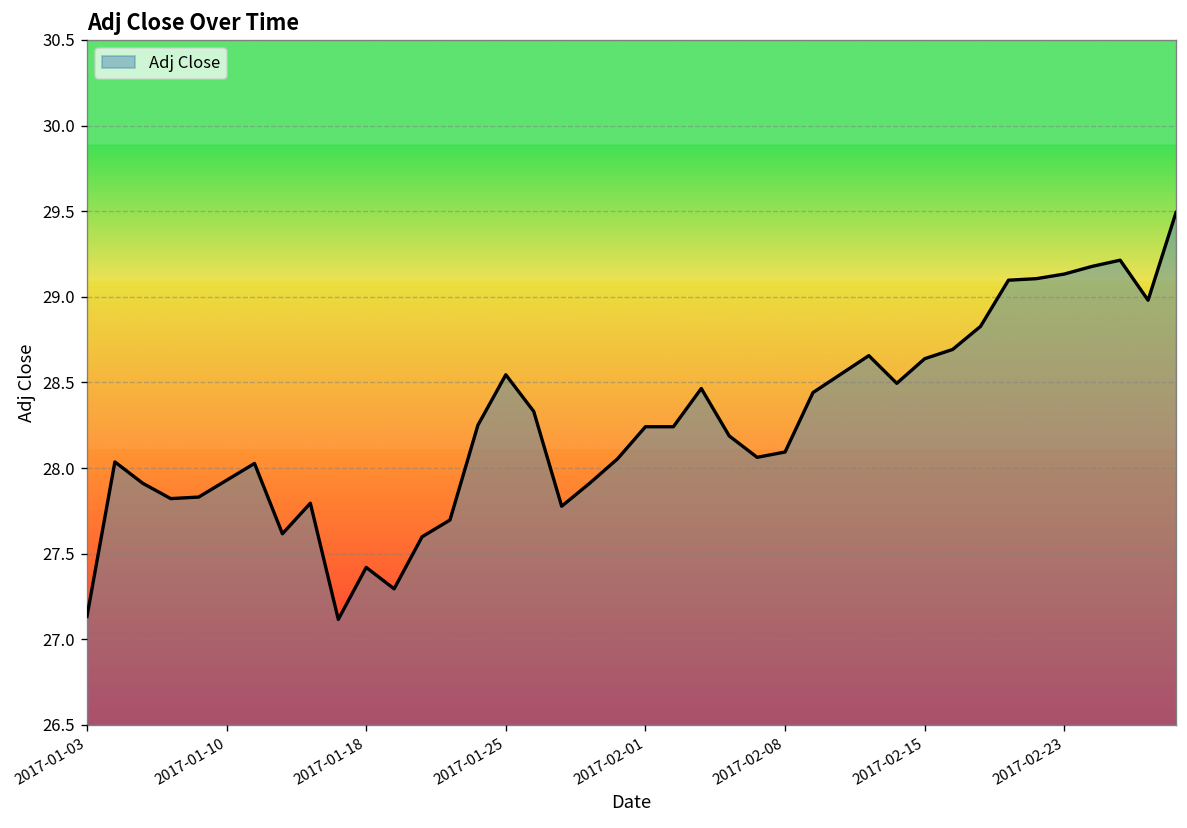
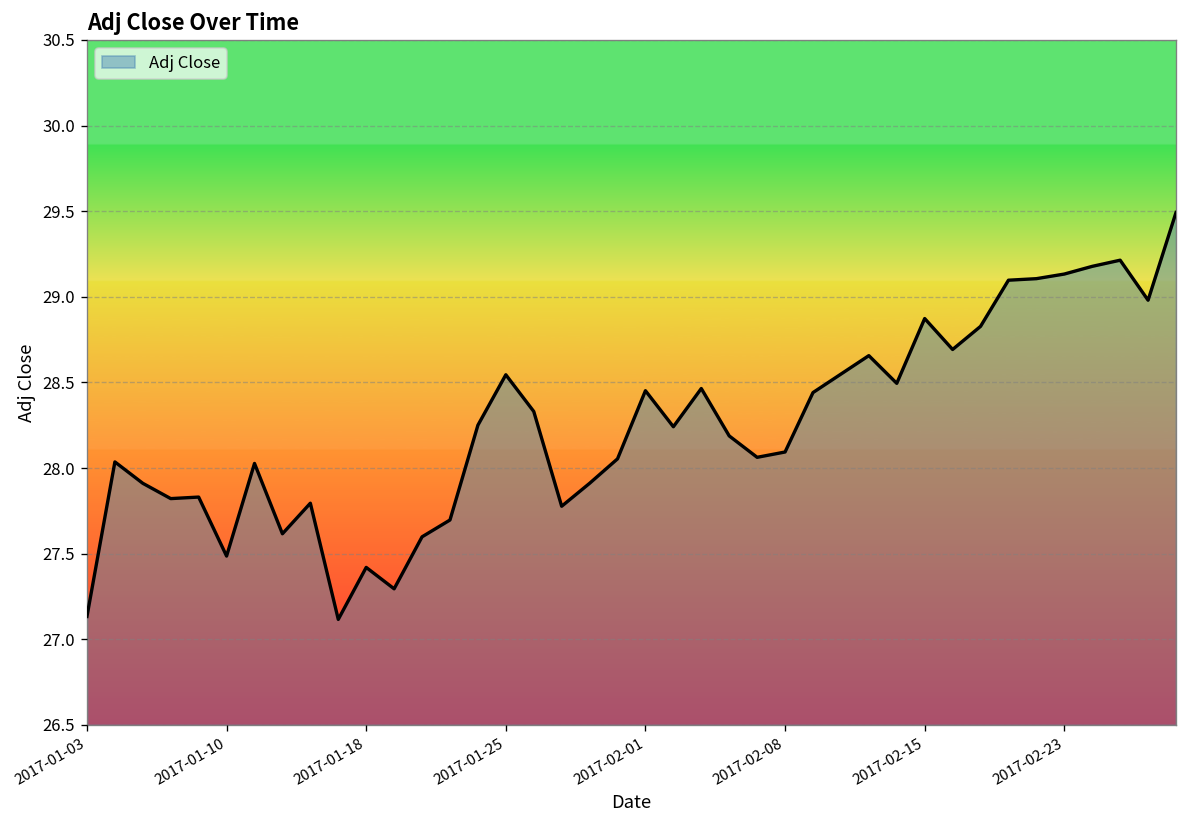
  {
    "2017-01-03": 27.13,
-   "2017-01-10": 27.93,
+   "2017-01-10": 27.49,
    "2017-01-18": 27.42,
    "2017-01-25": 28.55,
-   "2017-02-01": 28.24,
+   "2017-02-01": 28.45,
    "2017-02-08": 28.09,
-   "2017-02-15": 28.64,
+   "2017-02-15": 28.87,
    "2017-02-23": 29.13
  }
